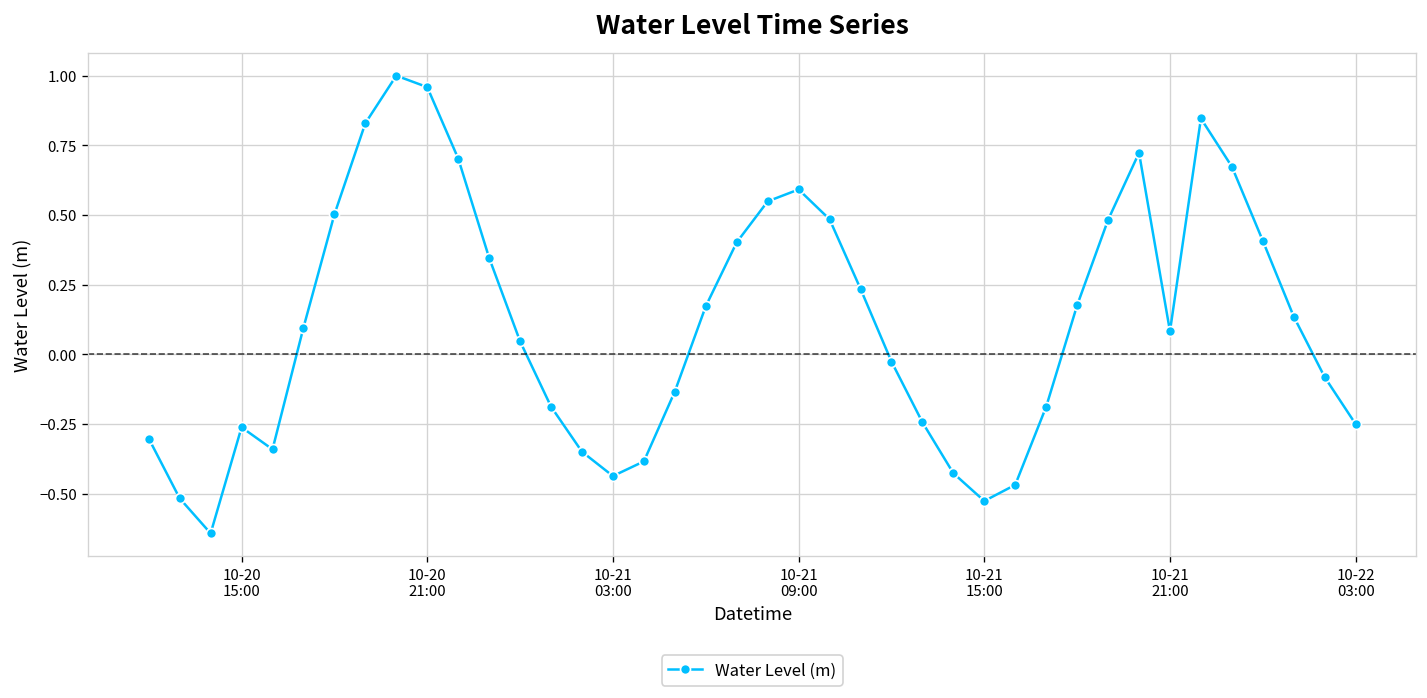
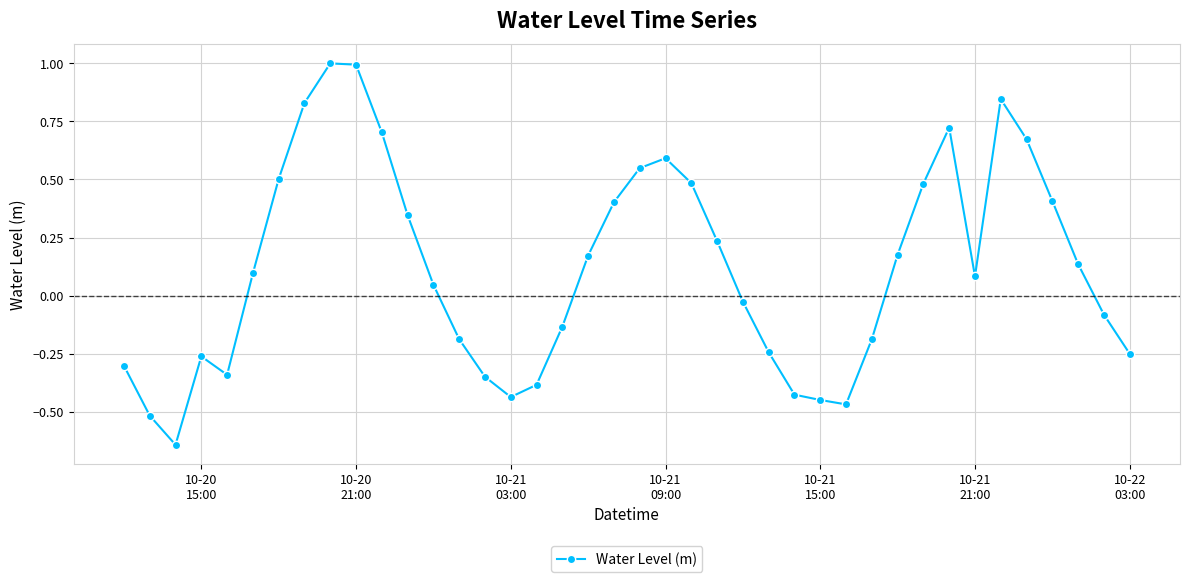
  {
    "10-20 15:00": -0.26,
-   "10-20 21:00": 0.96,
+   "10-20 21:00": 0.99,
    "10-21 03:00": -0.44,
    "10-21 09:00": 0.59,
-   "10-21 15:00": -0.53,
+   "10-21 15:00": -0.45,
    "10-21 21:00": 0.08,
    "10-22 03:00": -0.25
  }
